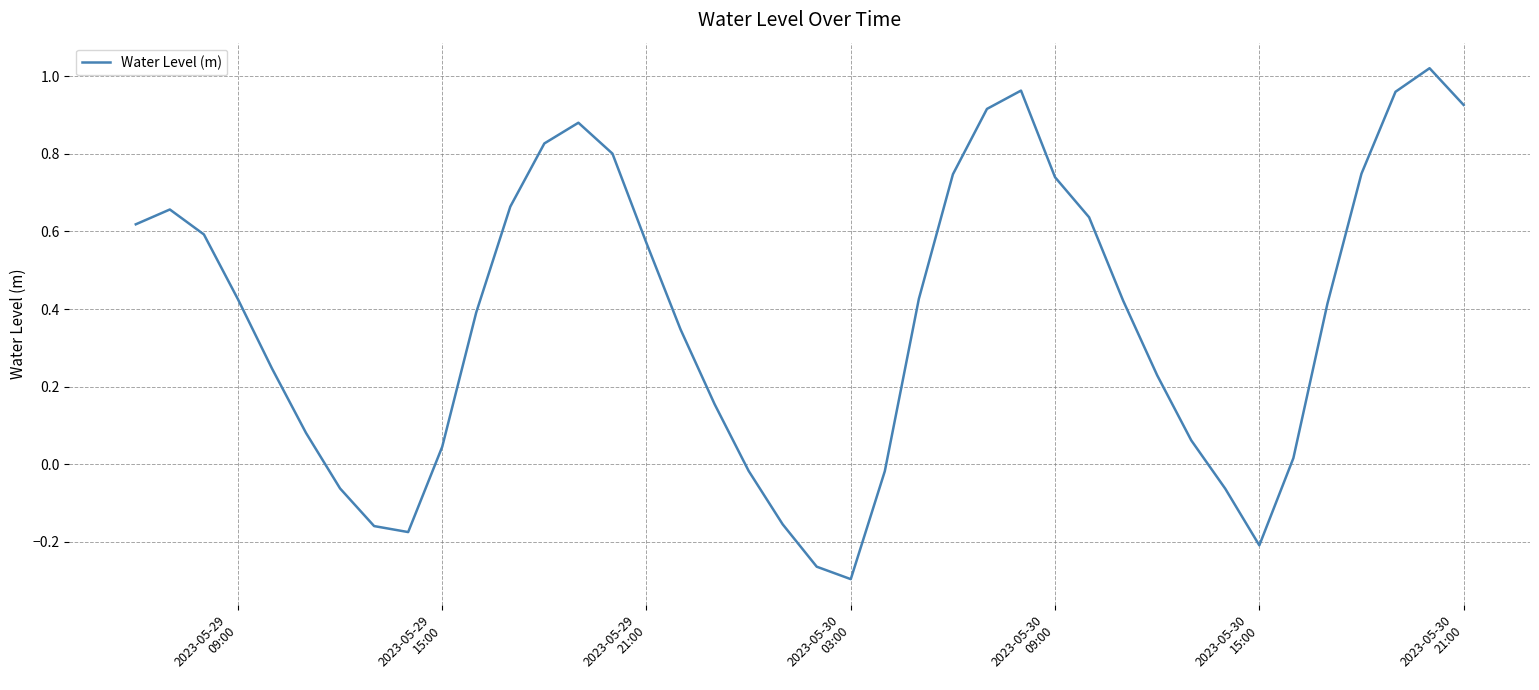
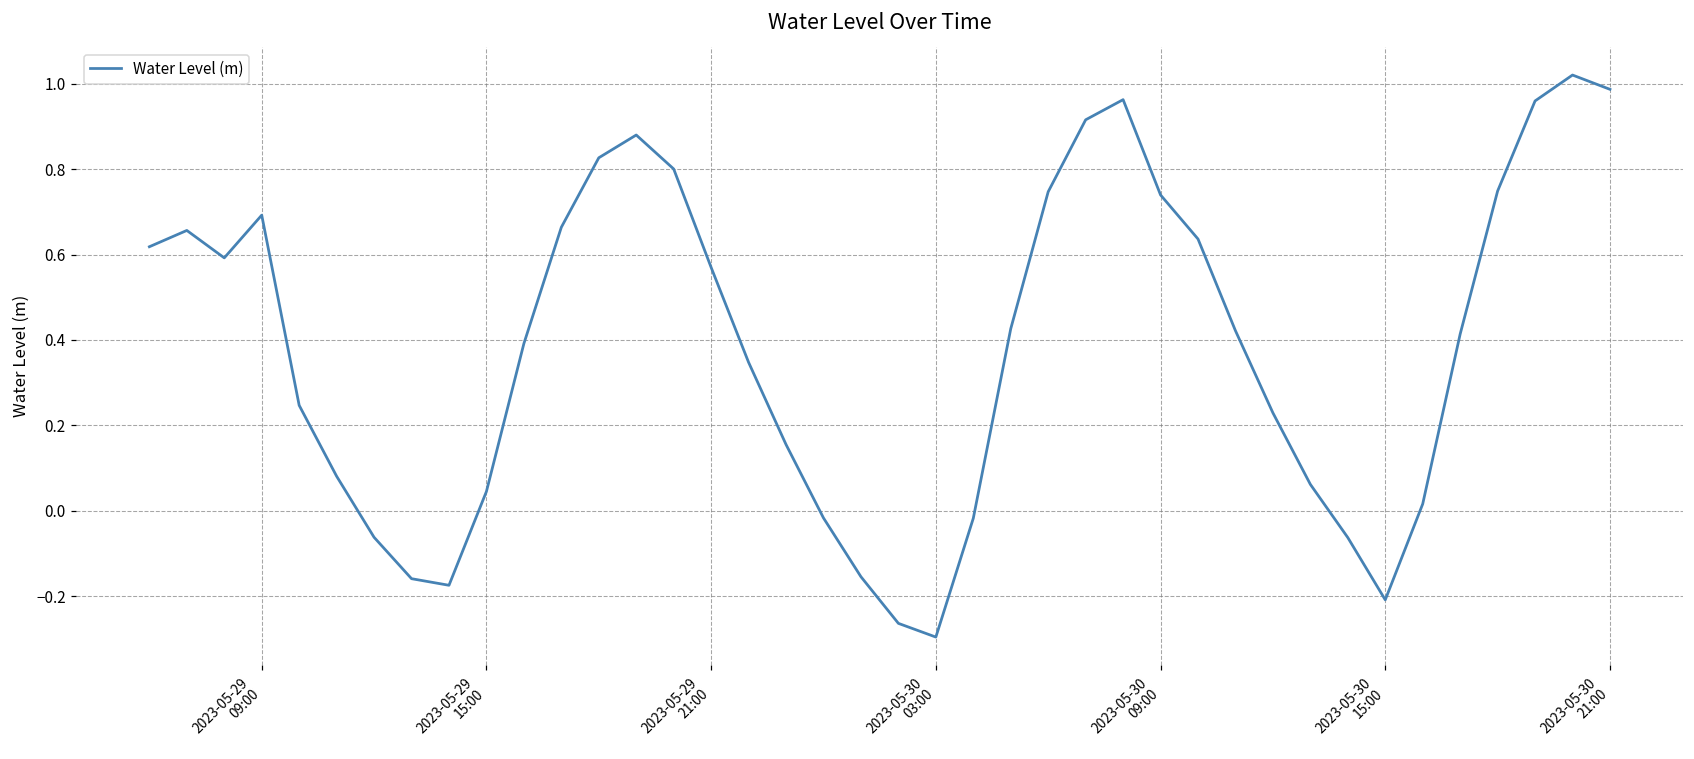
  {
-   "2023-05-29 09:00": 0.43,
+   "2023-05-29 09:00": 0.69,
    "2023-05-29 15:00": 0.05,
    "2023-05-29 21:00": 0.57,
    "2023-05-30 03:00": -0.30,
    "2023-05-30 09:00": 0.74,
    "2023-05-30 15:00": -0.21,
-   "2023-05-30 21:00": 0.93
+   "2023-05-30 21:00": 0.99
  }
